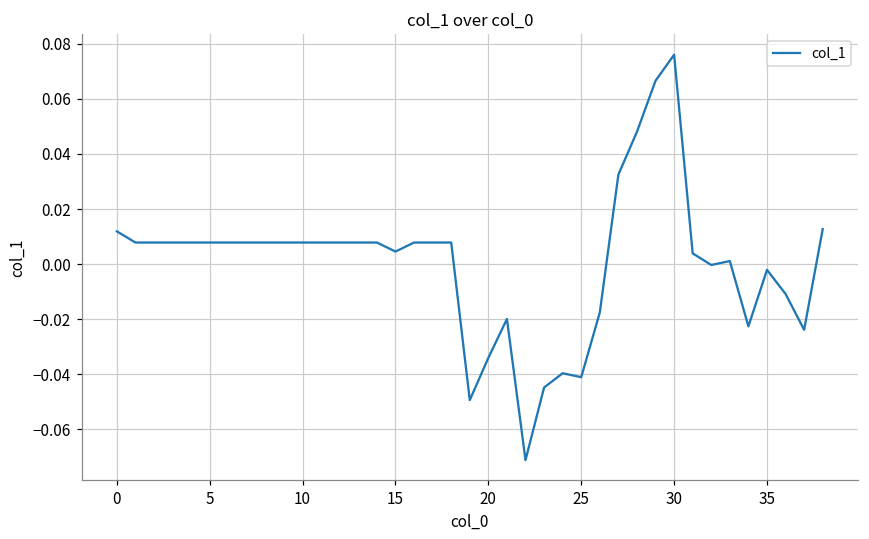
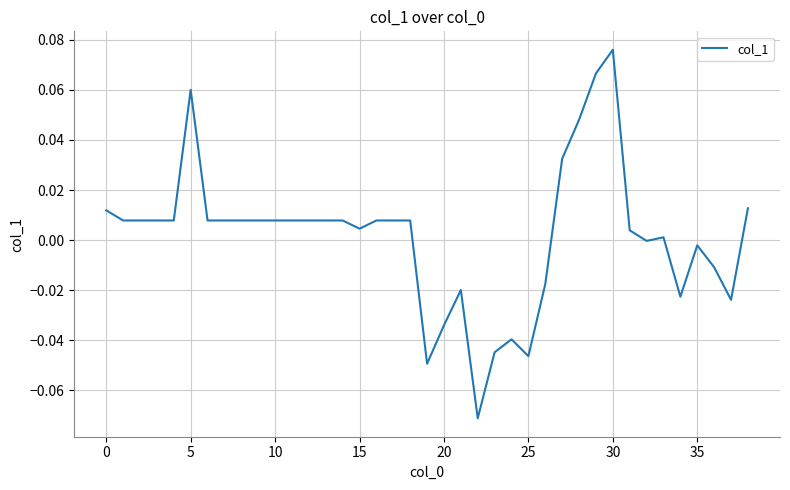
  {
    "0": 0.012,
-   "5": 0.008,
+   "5": 0.060,
    "10": 0.008,
    "15": 0.005,
    "20": -0.034,
-   "25": -0.041,
+   "25": -0.046,
    "30": 0.076,
    "35": -0.002
  }
